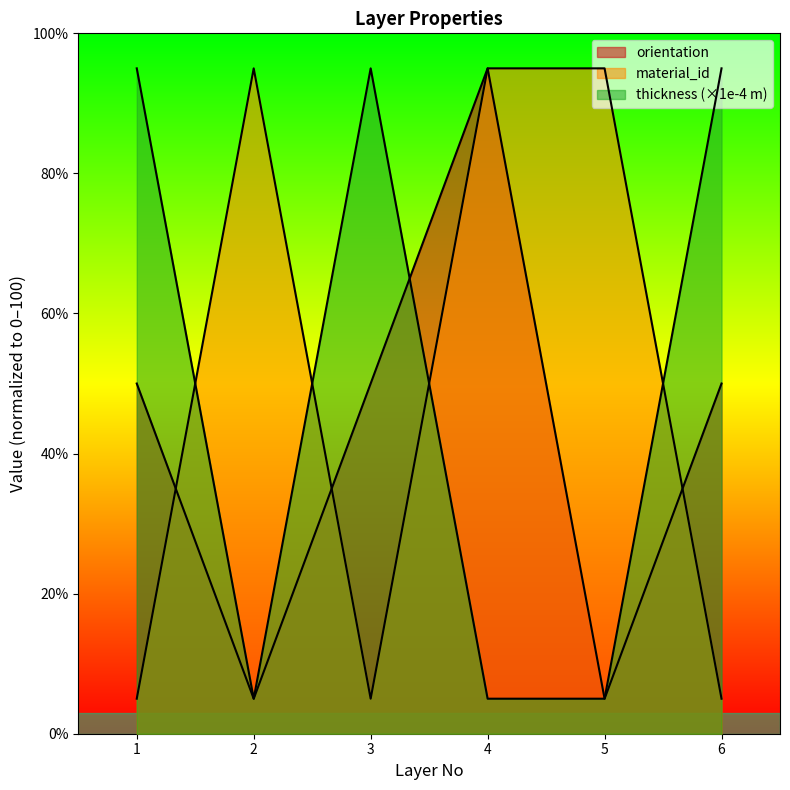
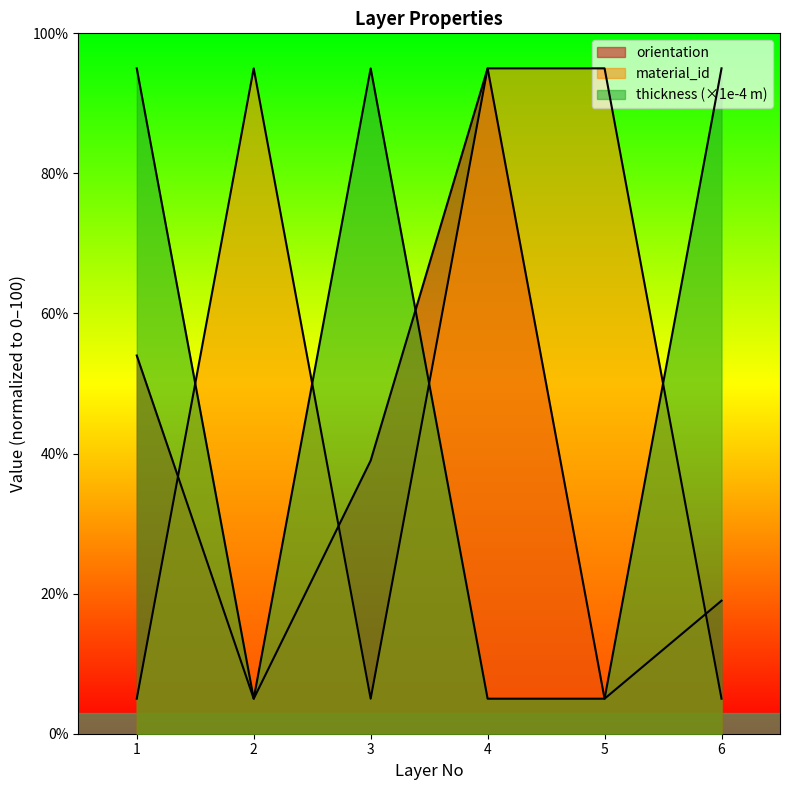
  {
    "orientation": {
-     "1": "50%",
-     "3": "50%",
-     "6": "50%"
+     "1": "54%",
+     "3": "39%",
+     "6": "19%"
    },
    "material_id": {
      "1": "5%",
      "2": "95%",
      "3": "5%",
      "6": "5%"
    },
    "thickness (×1e-4 m)": {
      "1": "95%",
      "3": "95%",
      "4": "5%"
    }
  }
